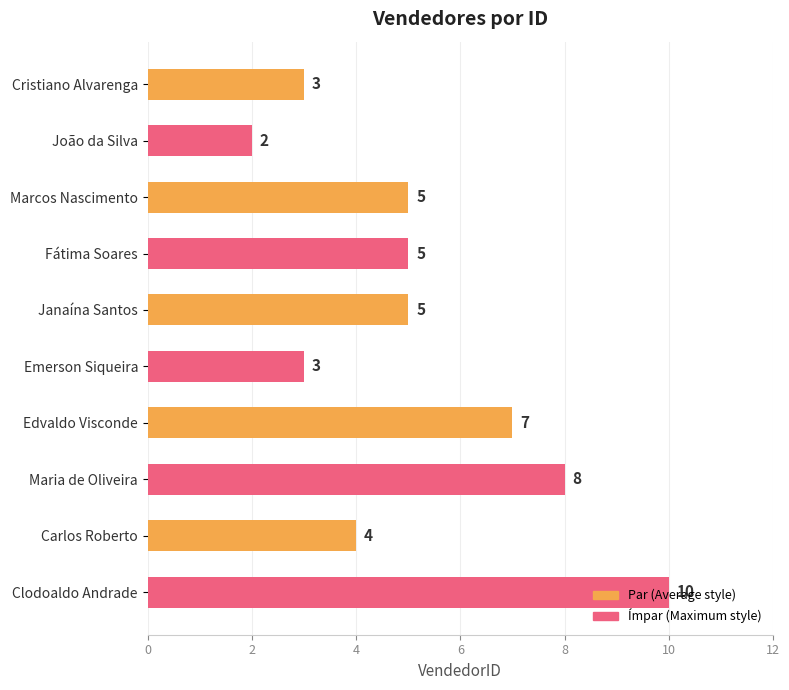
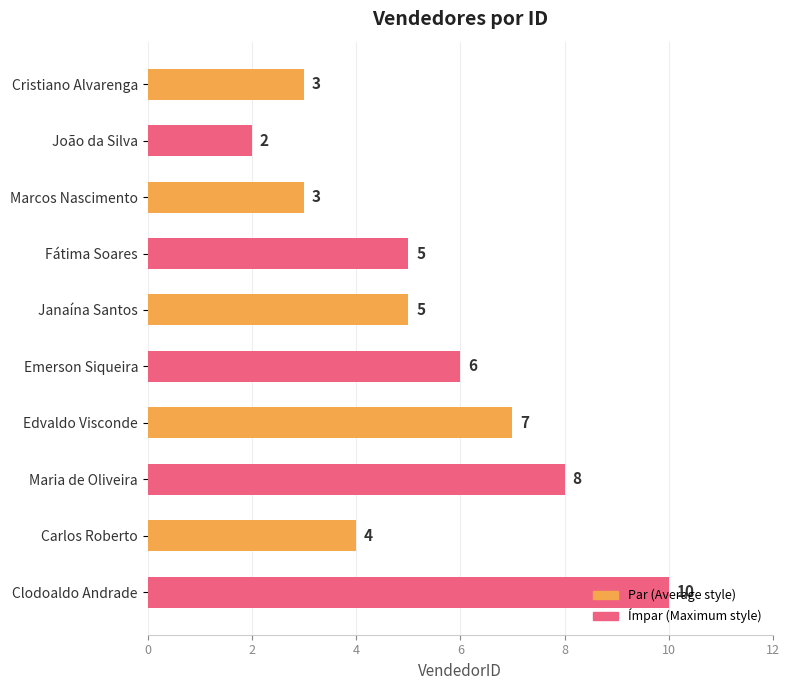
  {
    "Cristiano Alvarenga": 3,
    "João da Silva": 2,
-   "Marcos Nascimento": 5,
+   "Marcos Nascimento": 3,
    "Fátima Soares": 5,
    "Janaína Santos": 5,
-   "Emerson Siqueira": 3,
+   "Emerson Siqueira": 6,
    "Edvaldo Visconde": 7,
    "Maria de Oliveira": 8,
    "Carlos Roberto": 4,
    "Clodoaldo Andrade": 10
  }
